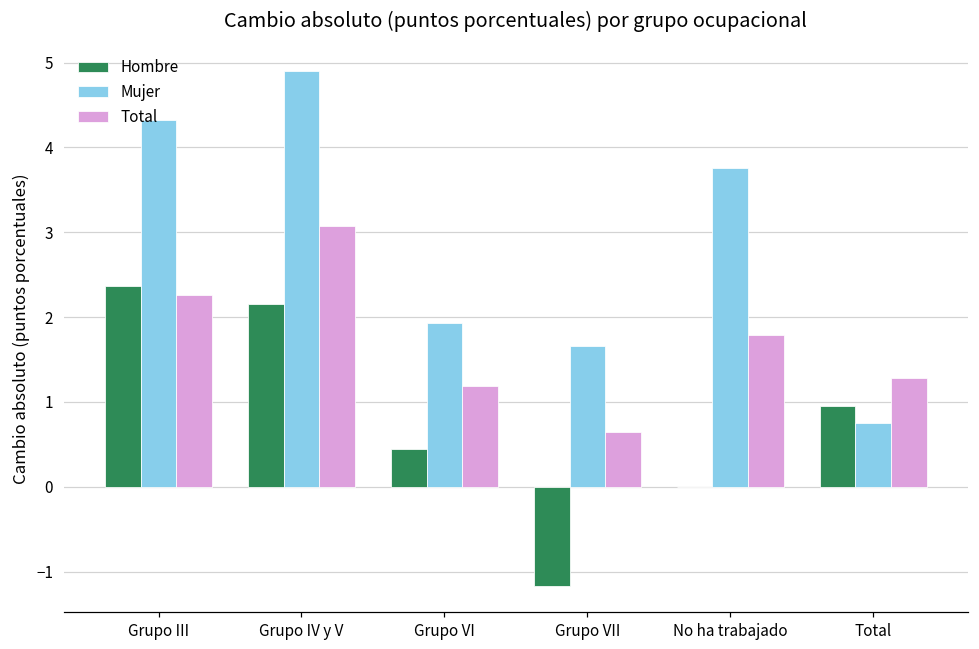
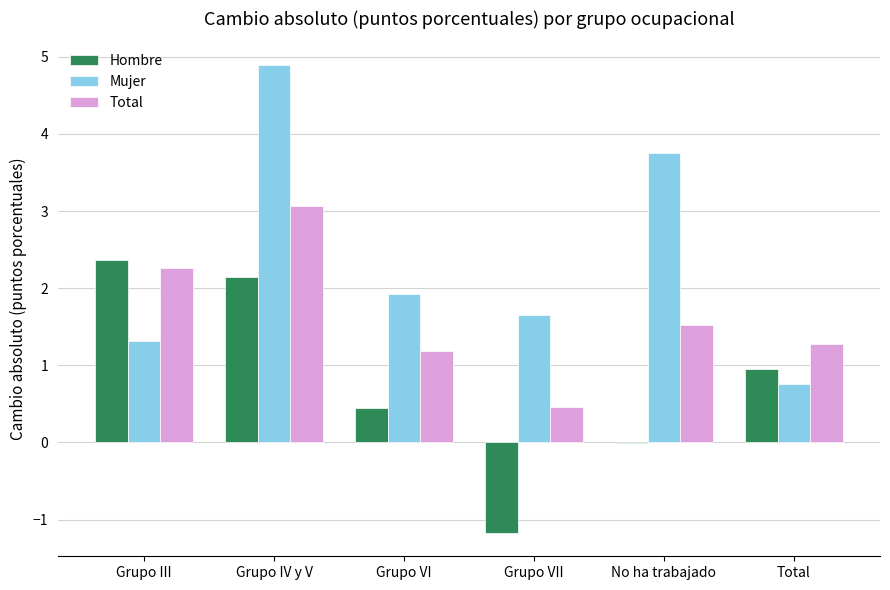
  {
    "Hombre": {
      "Grupo III": 2.4,
      "Grupo IV y V": 2.1,
      "Grupo VI": 0.4,
      "Grupo VII": -1.2,
      "Total": 1.0
    },
    "Mujer": {
-     "Grupo III": 4.3,
+     "Grupo III": 1.3,
      "Grupo IV y V": 4.9,
      "Grupo VI": 1.9,
      "Grupo VII": 1.7,
      "No ha trabajado": 3.8,
      "Total": 0.8
    },
    "Total": {
      "Grupo III": 2.3,
      "Grupo IV y V": 3.1,
      "Grupo VI": 1.2,
-     "Grupo VII": 0.6,
-     "No ha trabajado": 1.8,
+     "Grupo VII": 0.5,
+     "No ha trabajado": 1.5,
      "Total": 1.3
    }
  }
